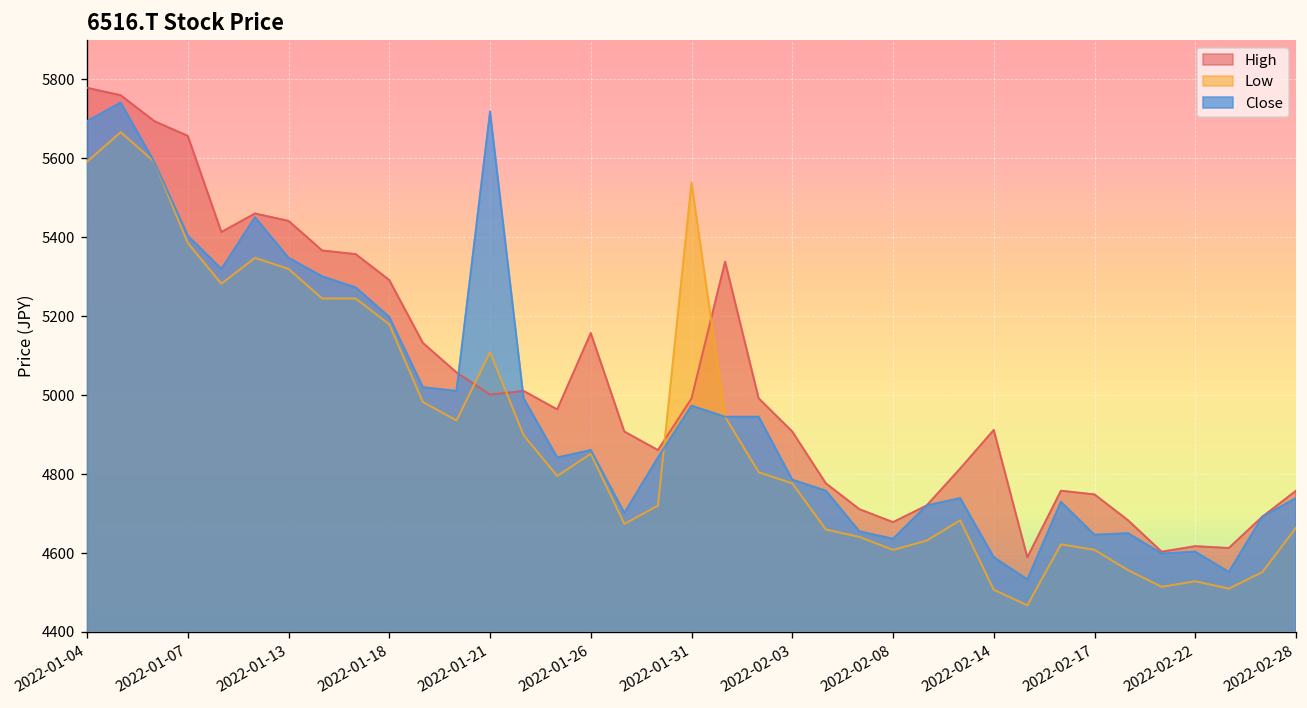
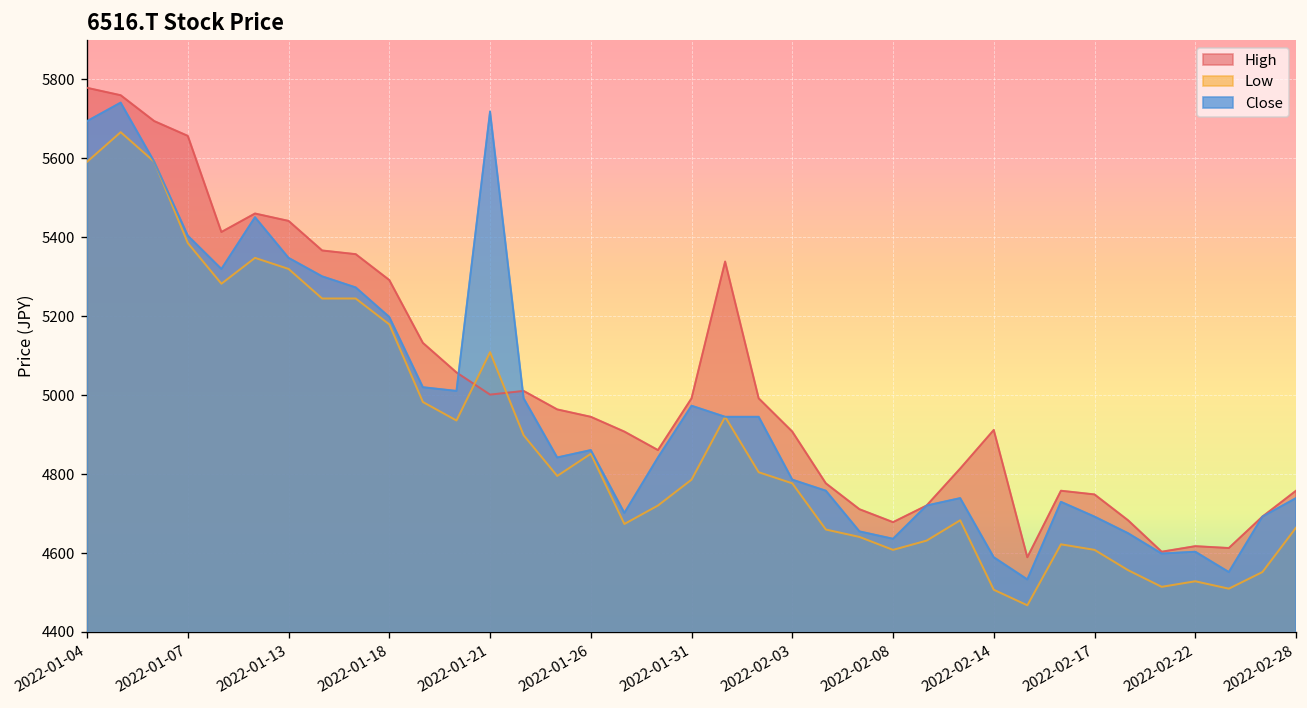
  {
    "High": {
      "2022-01-04": 5780,
      "2022-01-07": 5660,
      "2022-01-13": 5440,
      "2022-01-18": 5290,
      "2022-01-21": 5000,
-     "2022-01-26": 5160,
+     "2022-01-26": 4950,
      "2022-01-31": 4990,
      "2022-02-03": 4910,
      "2022-02-08": 4680,
      "2022-02-14": 4910,
      "2022-02-17": 4750,
      "2022-02-22": 4620,
      "2022-02-28": 4760
    },
    "Low": {
      "2022-01-04": 5590,
      "2022-01-07": 5390,
      "2022-01-13": 5320,
      "2022-01-18": 5180,
      "2022-01-21": 5110,
      "2022-01-26": 4850,
-     "2022-01-31": 5540,
+     "2022-01-31": 4790,
      "2022-02-03": 4780,
      "2022-02-08": 4610,
      "2022-02-14": 4510,
      "2022-02-17": 4610,
      "2022-02-22": 4530,
      "2022-02-28": 4660
    },
    "Close": {
      "2022-01-04": 5690,
      "2022-01-07": 5400,
      "2022-01-13": 5350,
      "2022-01-18": 5200,
      "2022-01-21": 5720,
      "2022-01-26": 4860,
      "2022-01-31": 4970,
      "2022-02-03": 4790,
      "2022-02-08": 4640,
      "2022-02-14": 4590,
-     "2022-02-17": 4650,
+     "2022-02-17": 4690,
      "2022-02-22": 4600,
      "2022-02-28": 4740
    }
  }
